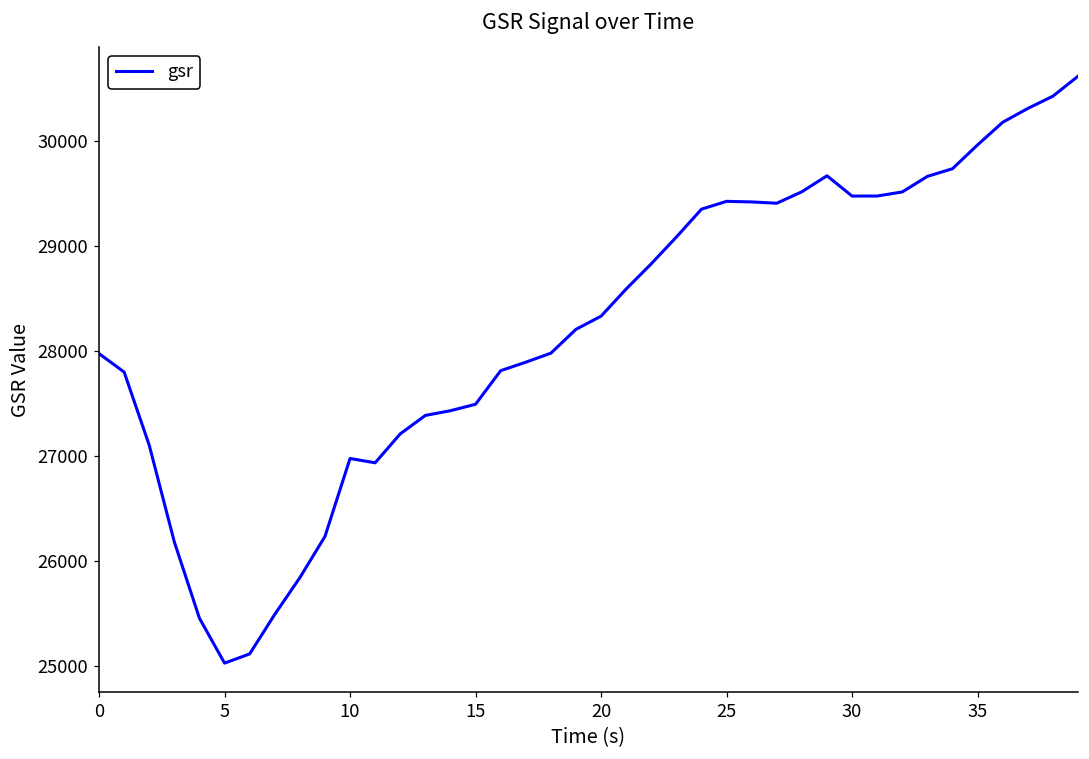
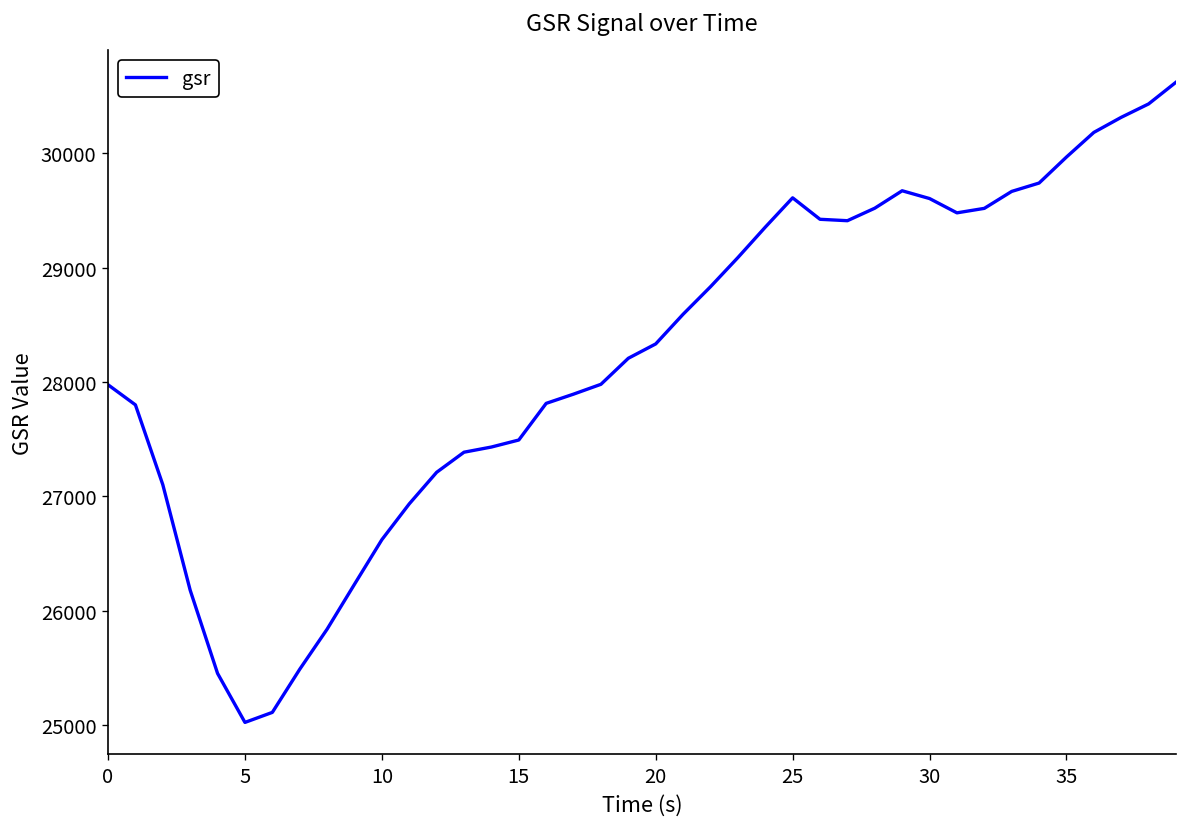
  {
    "0": 28000,
    "5": 25000,
-   "10": 27000,
+   "10": 26600,
    "15": 27500,
    "20": 28300,
-   "25": 29400,
-   "30": 29500,
+   "25": 29600,
+   "30": 29600,
    "35": 30000
  }
